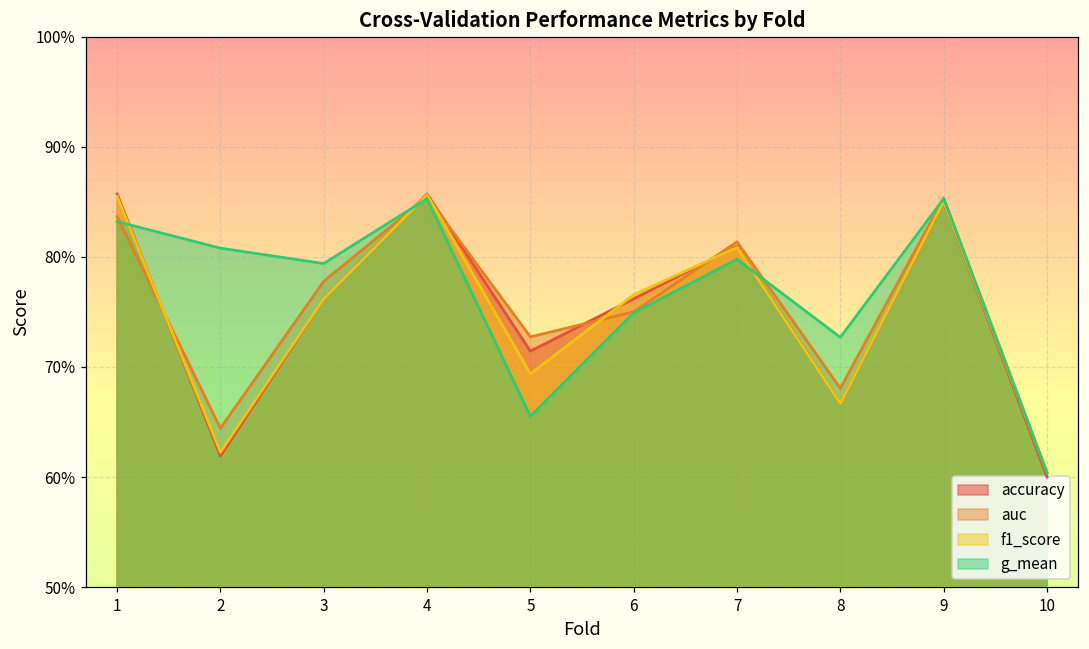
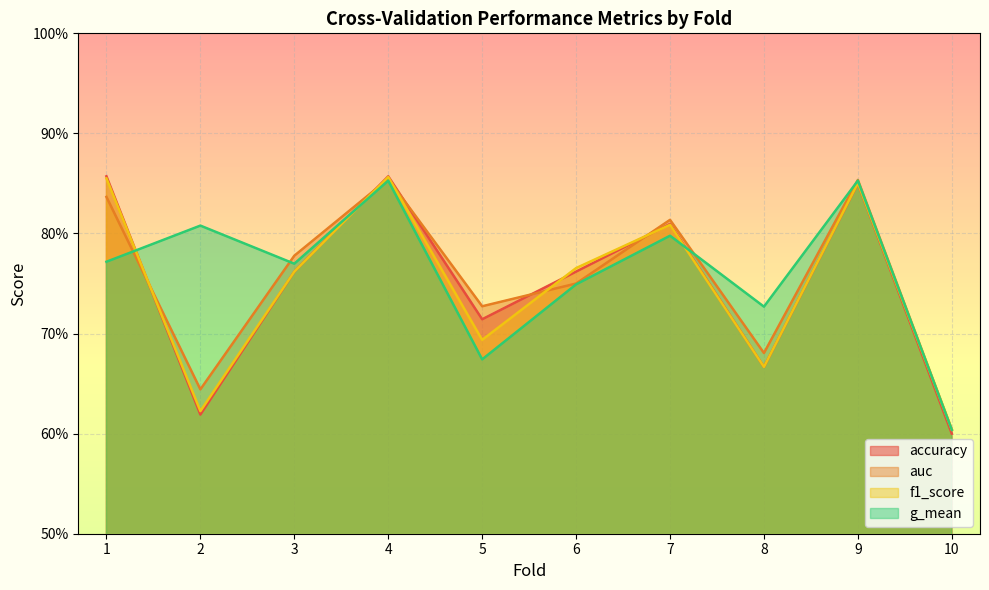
  {
    "g_mean": {
-     "1": "83.2%",
+     "1": "77.2%",
      "2": "80.8%",
-     "3": "79.4%",
-     "5": "65.5%",
+     "3": "77.0%",
+     "5": "67.4%",
      "7": "79.8%",
      "8": "72.7%"
    }
  }
